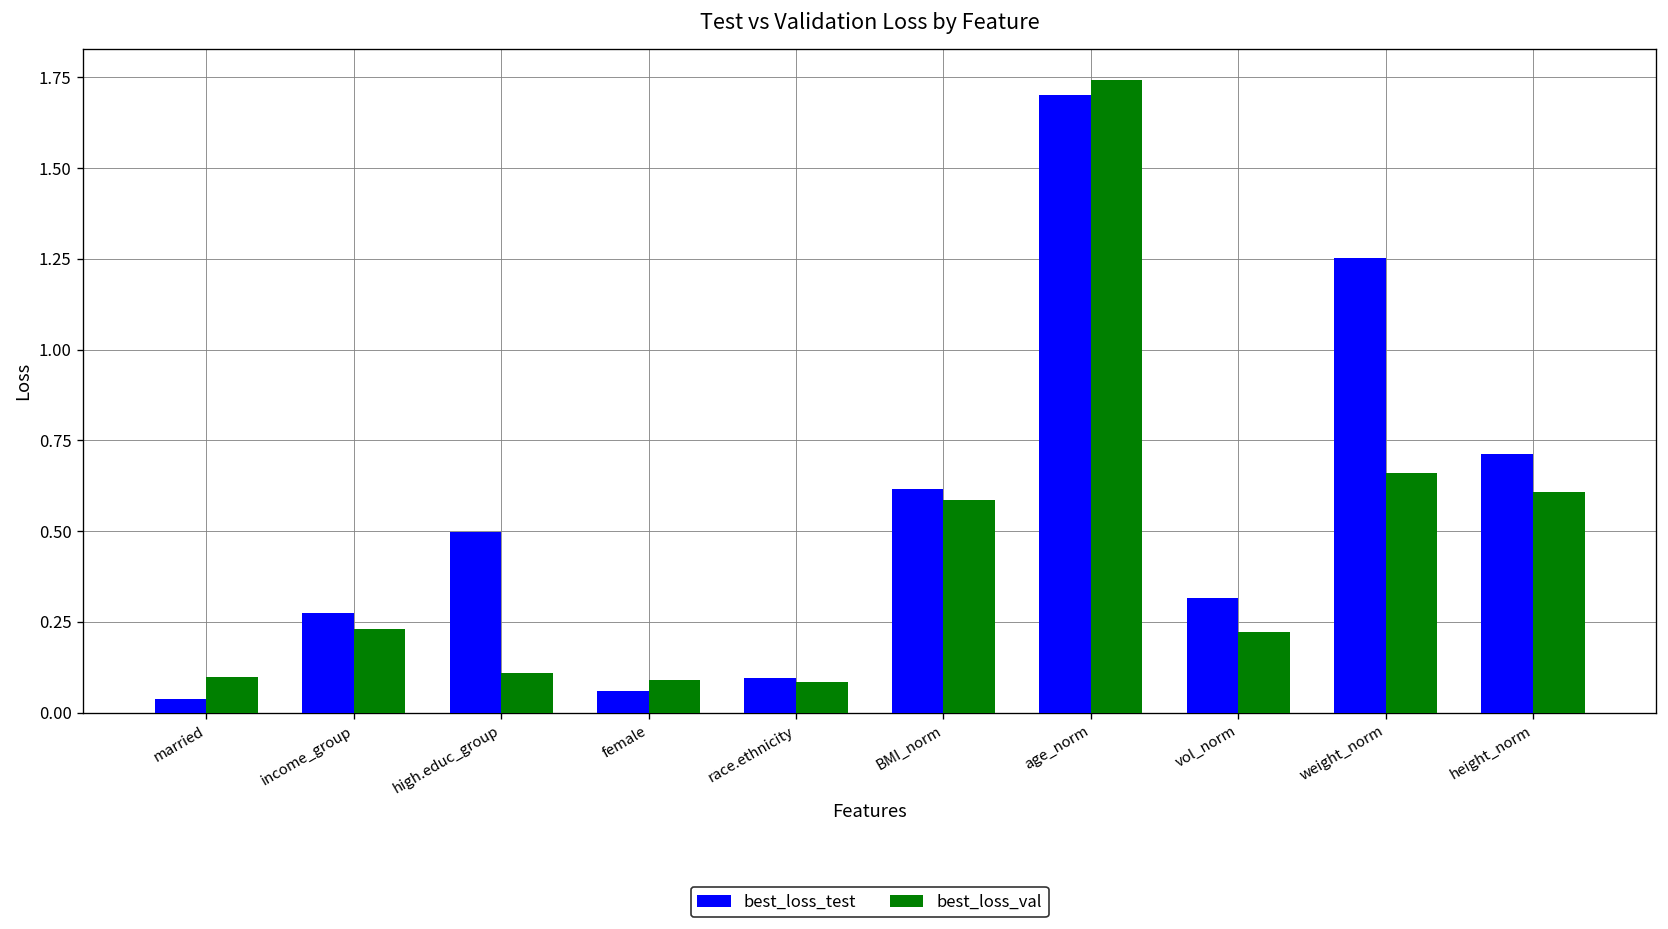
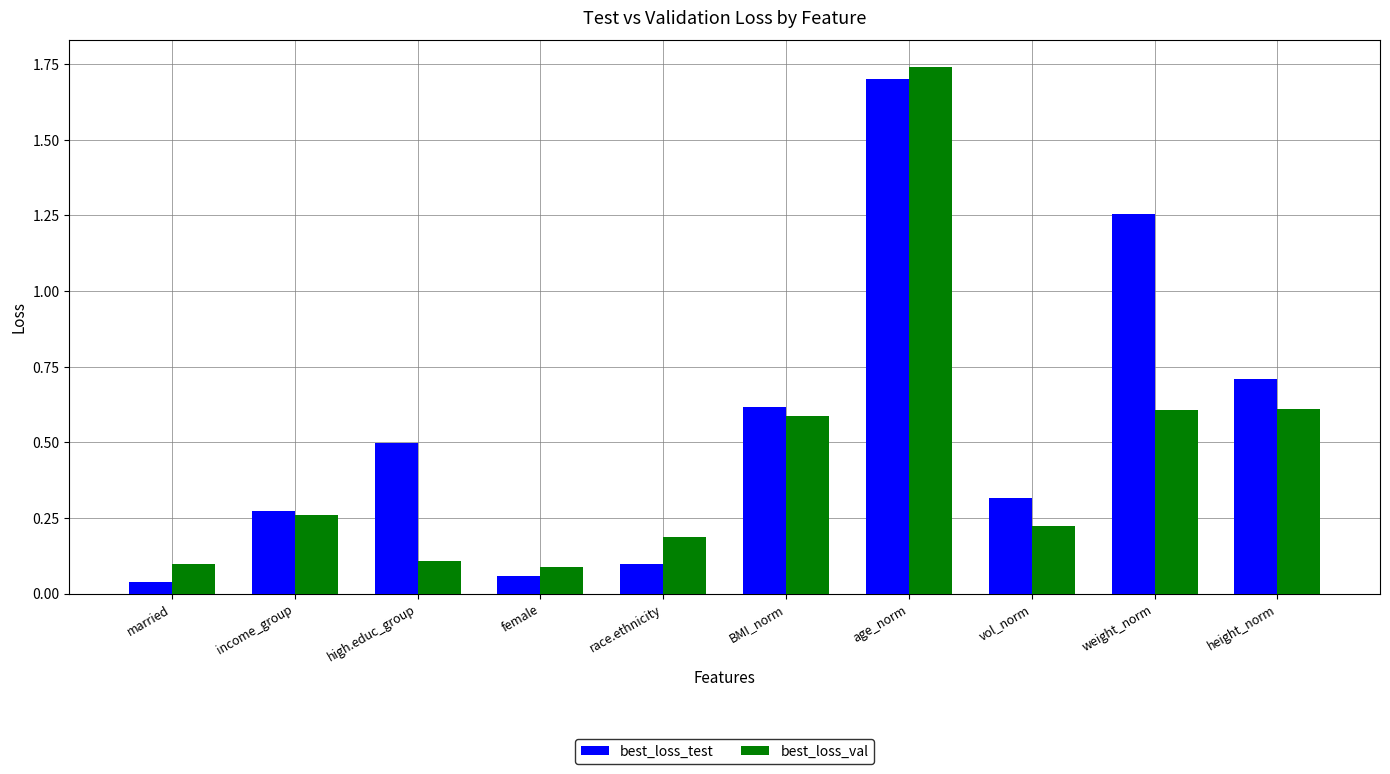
  {
    "best_loss_test": {
      "married": 0.04,
      "income_group": 0.27,
      "high.educ_group": 0.50,
      "female": 0.06,
      "race.ethnicity": 0.10,
      "BMI_norm": 0.62,
      "age_norm": 1.70,
      "vol_norm": 0.32,
      "weight_norm": 1.25,
      "height_norm": 0.71
    },
    "best_loss_val": {
      "married": 0.10,
-     "income_group": 0.23,
+     "income_group": 0.26,
      "high.educ_group": 0.11,
      "female": 0.09,
-     "race.ethnicity": 0.08,
+     "race.ethnicity": 0.19,
      "BMI_norm": 0.59,
      "age_norm": 1.74,
      "vol_norm": 0.22,
-     "weight_norm": 0.66,
+     "weight_norm": 0.61,
      "height_norm": 0.61
    }
  }
